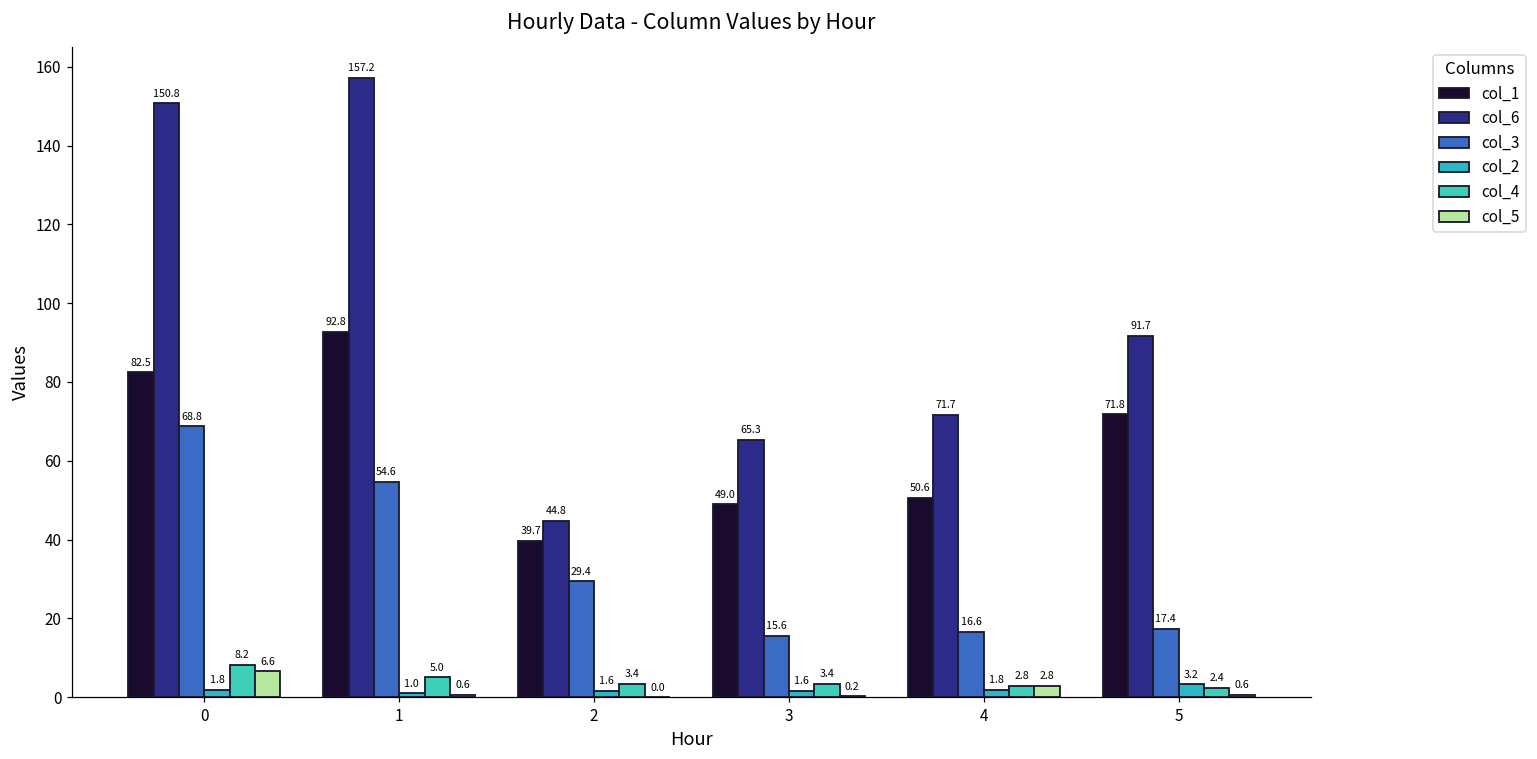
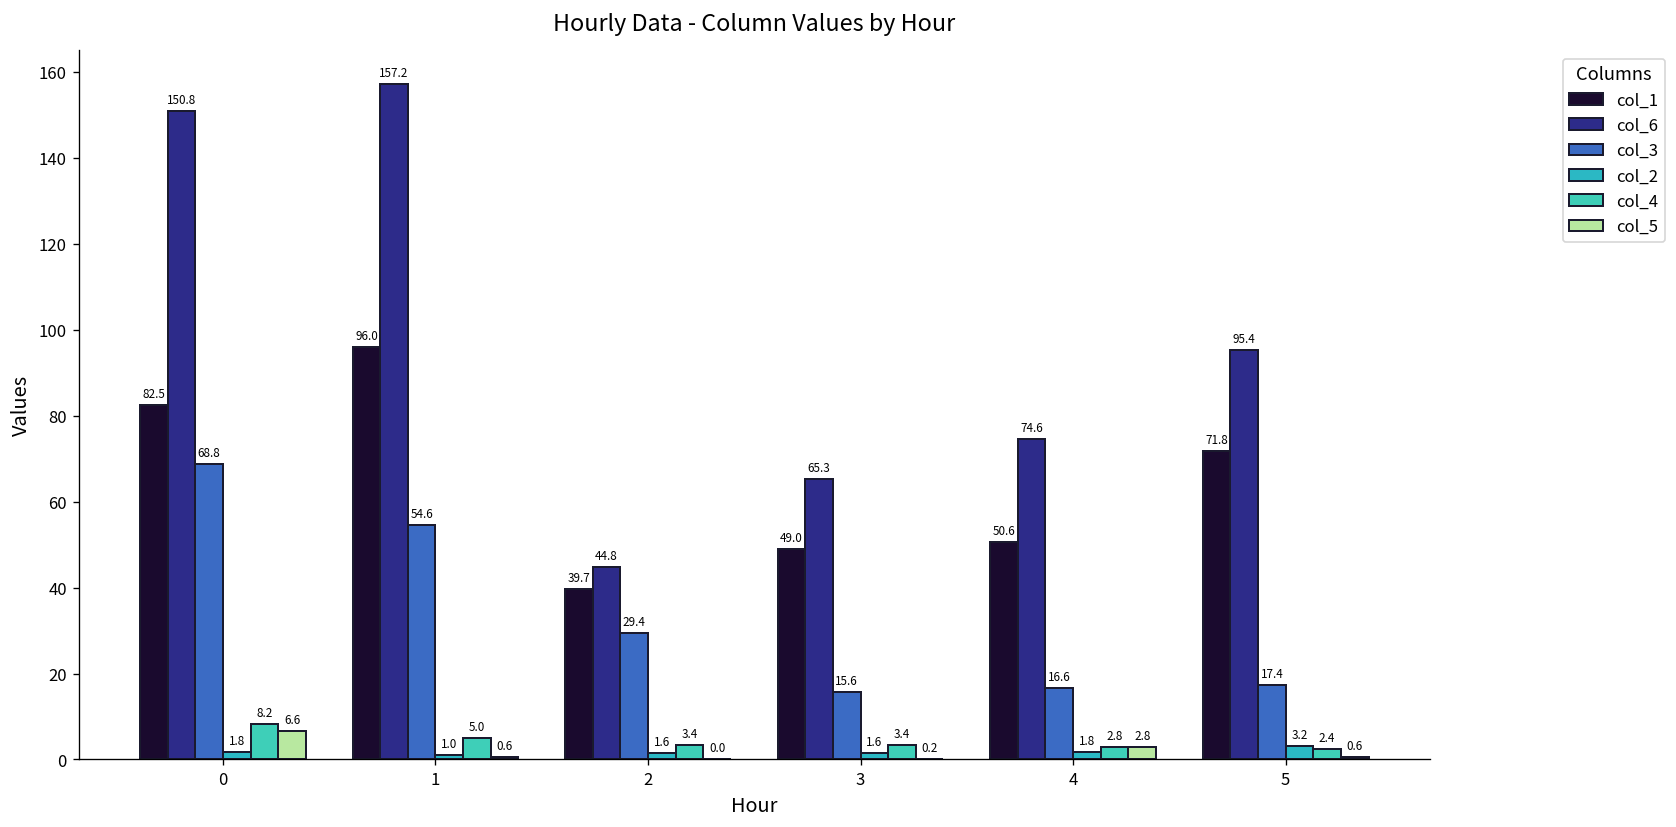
  {
    "col_1": {
      "0": 82.5,
-     "1": 92.8,
+     "1": 96.0,
      "2": 39.7,
      "3": 49.0,
      "4": 50.6,
      "5": 71.8
    },
    "col_6": {
      "0": 150.8,
      "1": 157.2,
      "2": 44.8,
      "3": 65.3,
-     "4": 71.7,
-     "5": 91.7
+     "4": 74.6,
+     "5": 95.4
    },
    "col_3": {
      "0": 68.8,
      "1": 54.6,
      "2": 29.4,
      "3": 15.6,
      "4": 16.6,
      "5": 17.4
    },
    "col_5": {
      "0": 6.6,
      "1": 0.6,
      "2": 0.0,
      "3": 0.2,
      "4": 2.8,
      "5": 0.6
    }
  }
